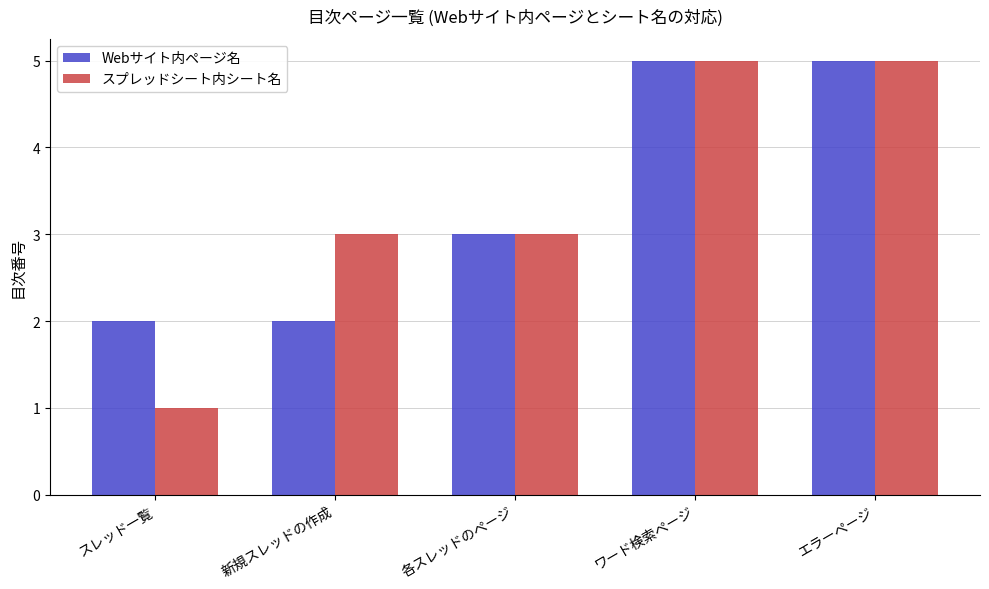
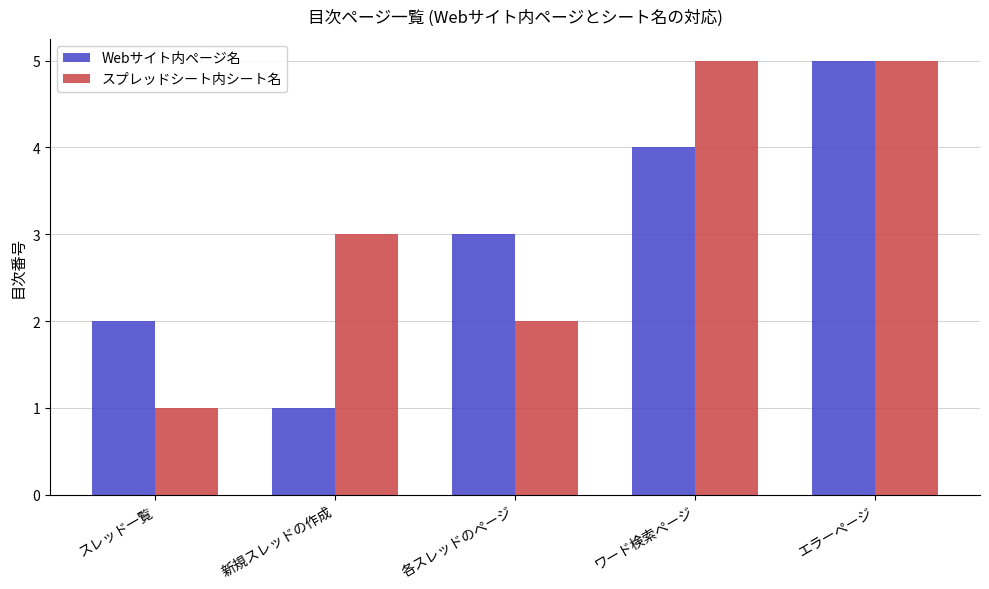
  {
    "Webサイト内ページ名": {
      "スレッド一覧": 2,
-     "新規スレッドの作成": 2,
+     "新規スレッドの作成": 1,
      "各スレッドのページ": 3,
-     "ワード検索ページ": 5,
+     "ワード検索ページ": 4,
      "エラーページ": 5
    },
    "スプレッドシート内シート名": {
      "スレッド一覧": 1,
      "新規スレッドの作成": 3,
-     "各スレッドのページ": 3,
+     "各スレッドのページ": 2,
      "ワード検索ページ": 5,
      "エラーページ": 5
    }
  }
